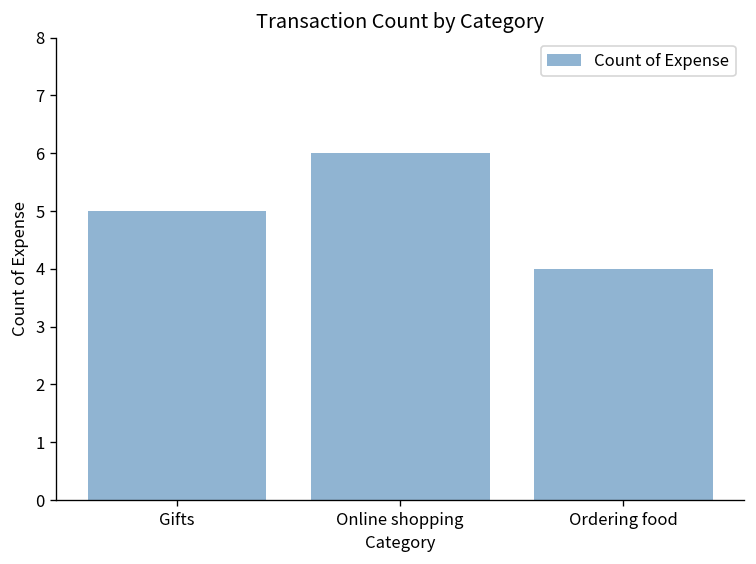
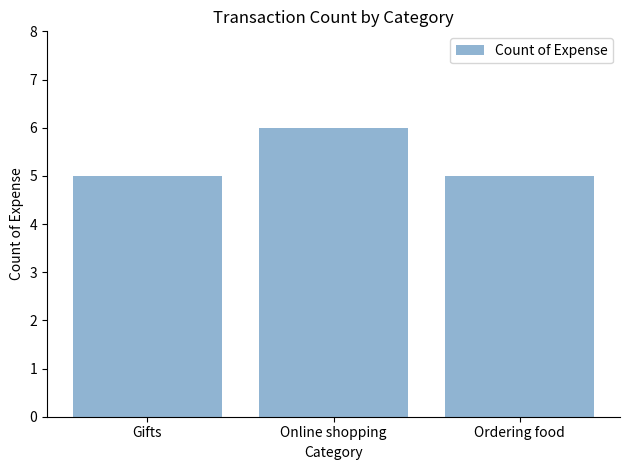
  {
    "Gifts": 5,
    "Online shopping": 6,
-   "Ordering food": 4
+   "Ordering food": 5
  }
